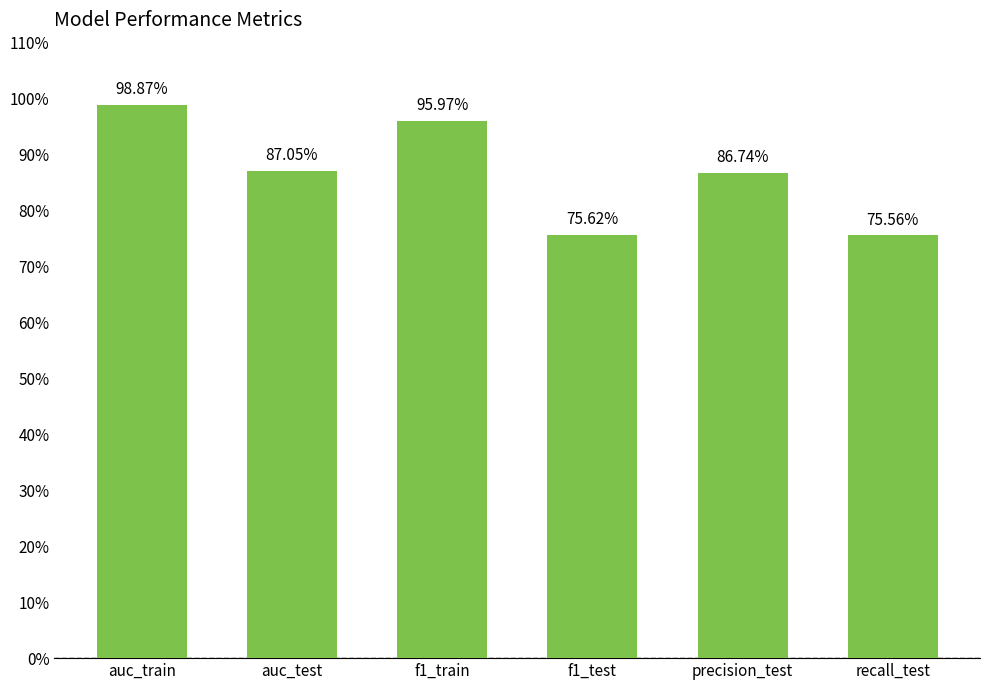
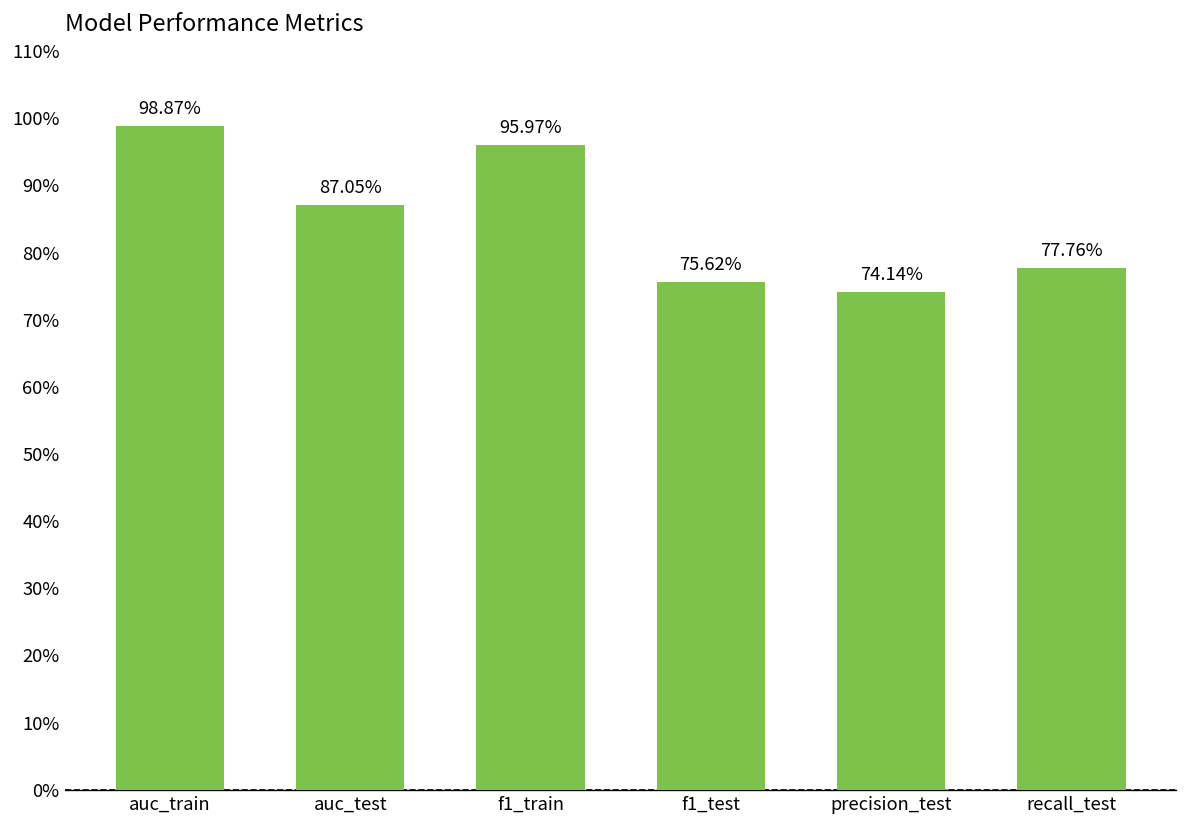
  {
    "auc_train": "98.87%",
    "auc_test": "87.05%",
    "f1_train": "95.97%",
    "f1_test": "75.62%",
-   "precision_test": "86.74%",
-   "recall_test": "75.56%"
+   "precision_test": "74.14%",
+   "recall_test": "77.76%"
  }
